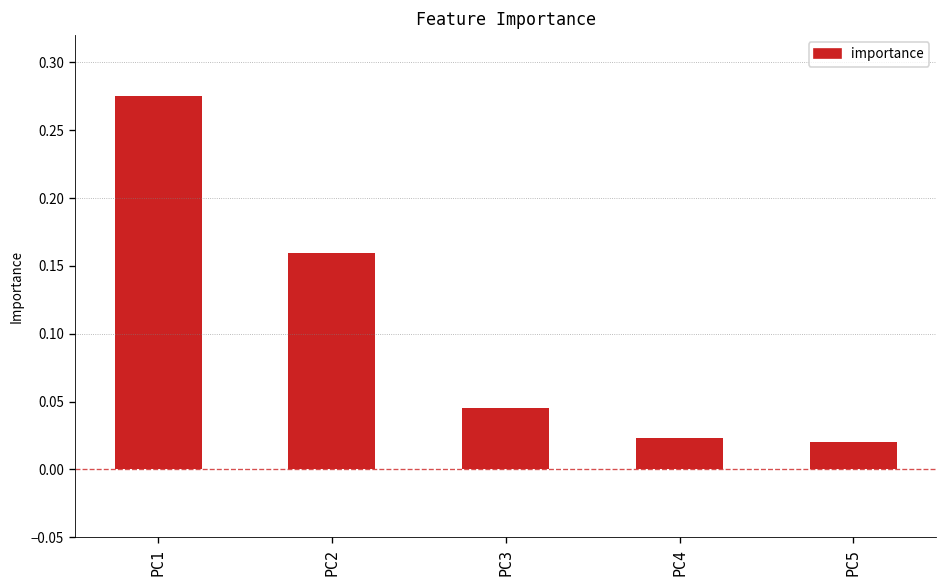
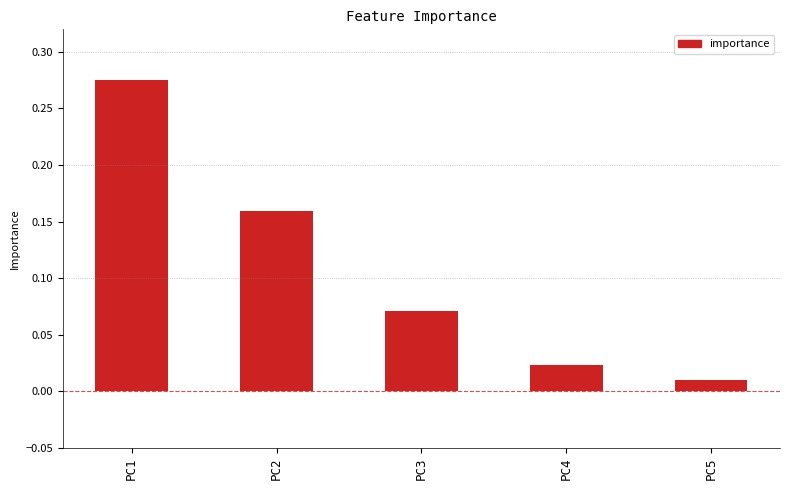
  {
    "PC1": 0.275,
    "PC2": 0.160,
-   "PC3": 0.045,
+   "PC3": 0.071,
    "PC4": 0.023,
-   "PC5": 0.020
+   "PC5": 0.010
  }
